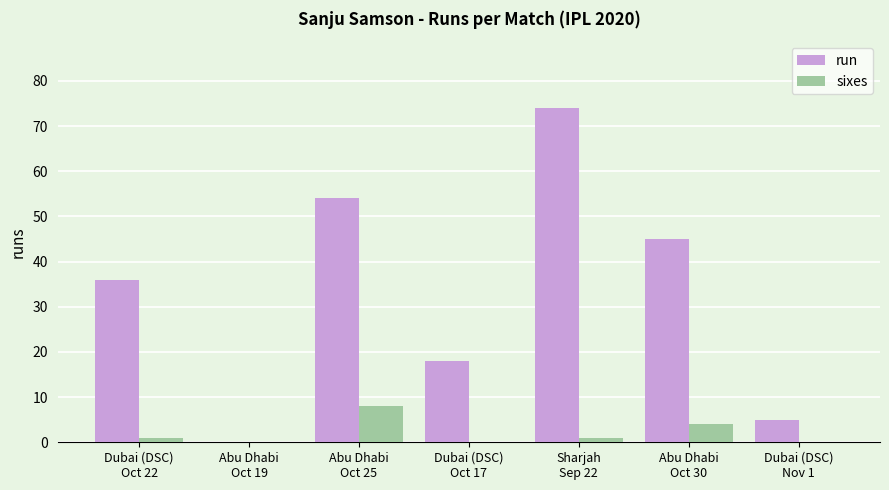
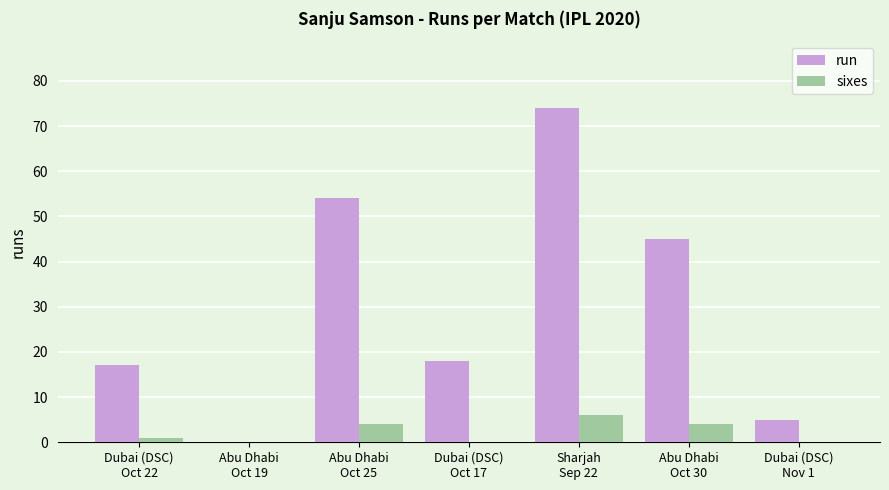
  {
    "run": {
-     "Dubai (DSC) Oct 22": 36,
+     "Dubai (DSC) Oct 22": 17,
      "Abu Dhabi Oct 19": 0,
      "Abu Dhabi Oct 25": 54,
      "Dubai (DSC) Oct 17": 18,
      "Sharjah Sep 22": 74,
      "Abu Dhabi Oct 30": 45,
      "Dubai (DSC) Nov 1": 5
    },
    "sixes": {
      "Dubai (DSC) Oct 22": 1,
      "Abu Dhabi Oct 19": 0,
-     "Abu Dhabi Oct 25": 8,
+     "Abu Dhabi Oct 25": 4,
      "Dubai (DSC) Oct 17": 0,
-     "Sharjah Sep 22": 1,
+     "Sharjah Sep 22": 6,
      "Abu Dhabi Oct 30": 4,
      "Dubai (DSC) Nov 1": 0
    }
  }
